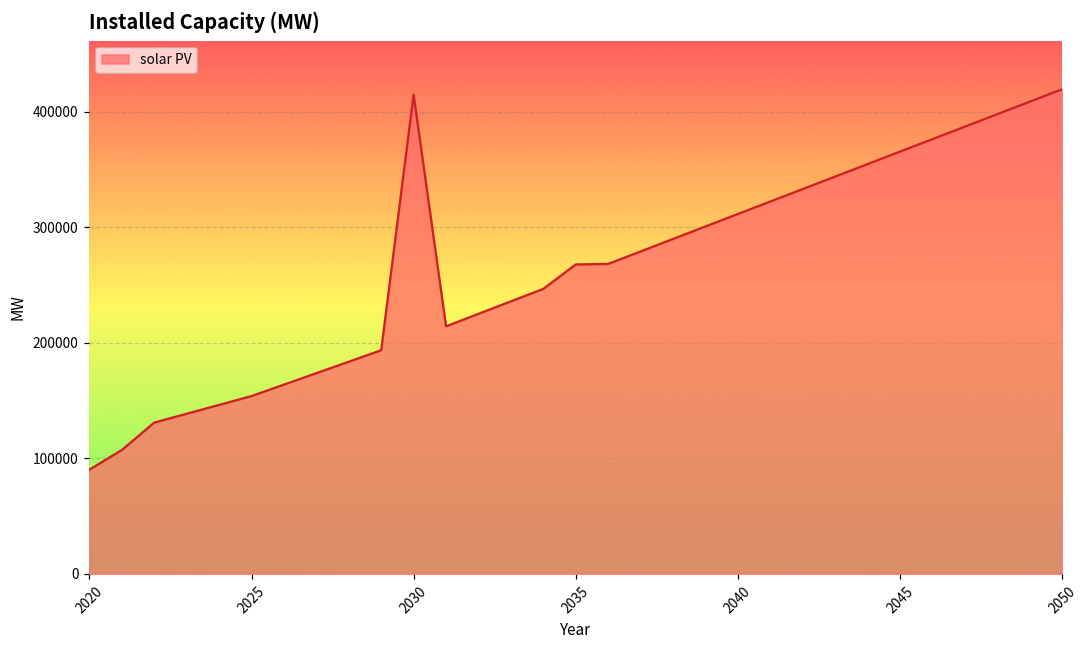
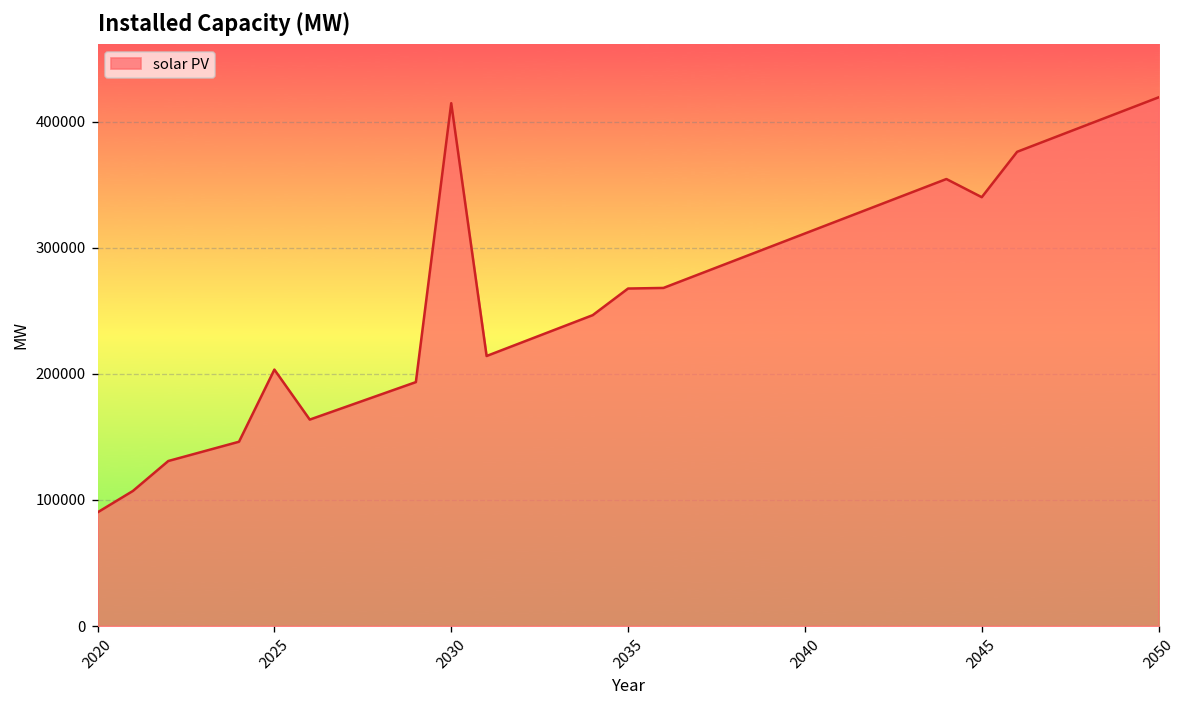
  {
    "2020": 90000,
-   "2025": 154000,
+   "2025": 203000,
    "2030": 415000,
    "2035": 268000,
    "2040": 311000,
-   "2045": 365000,
+   "2045": 340000,
    "2050": 419000
  }
